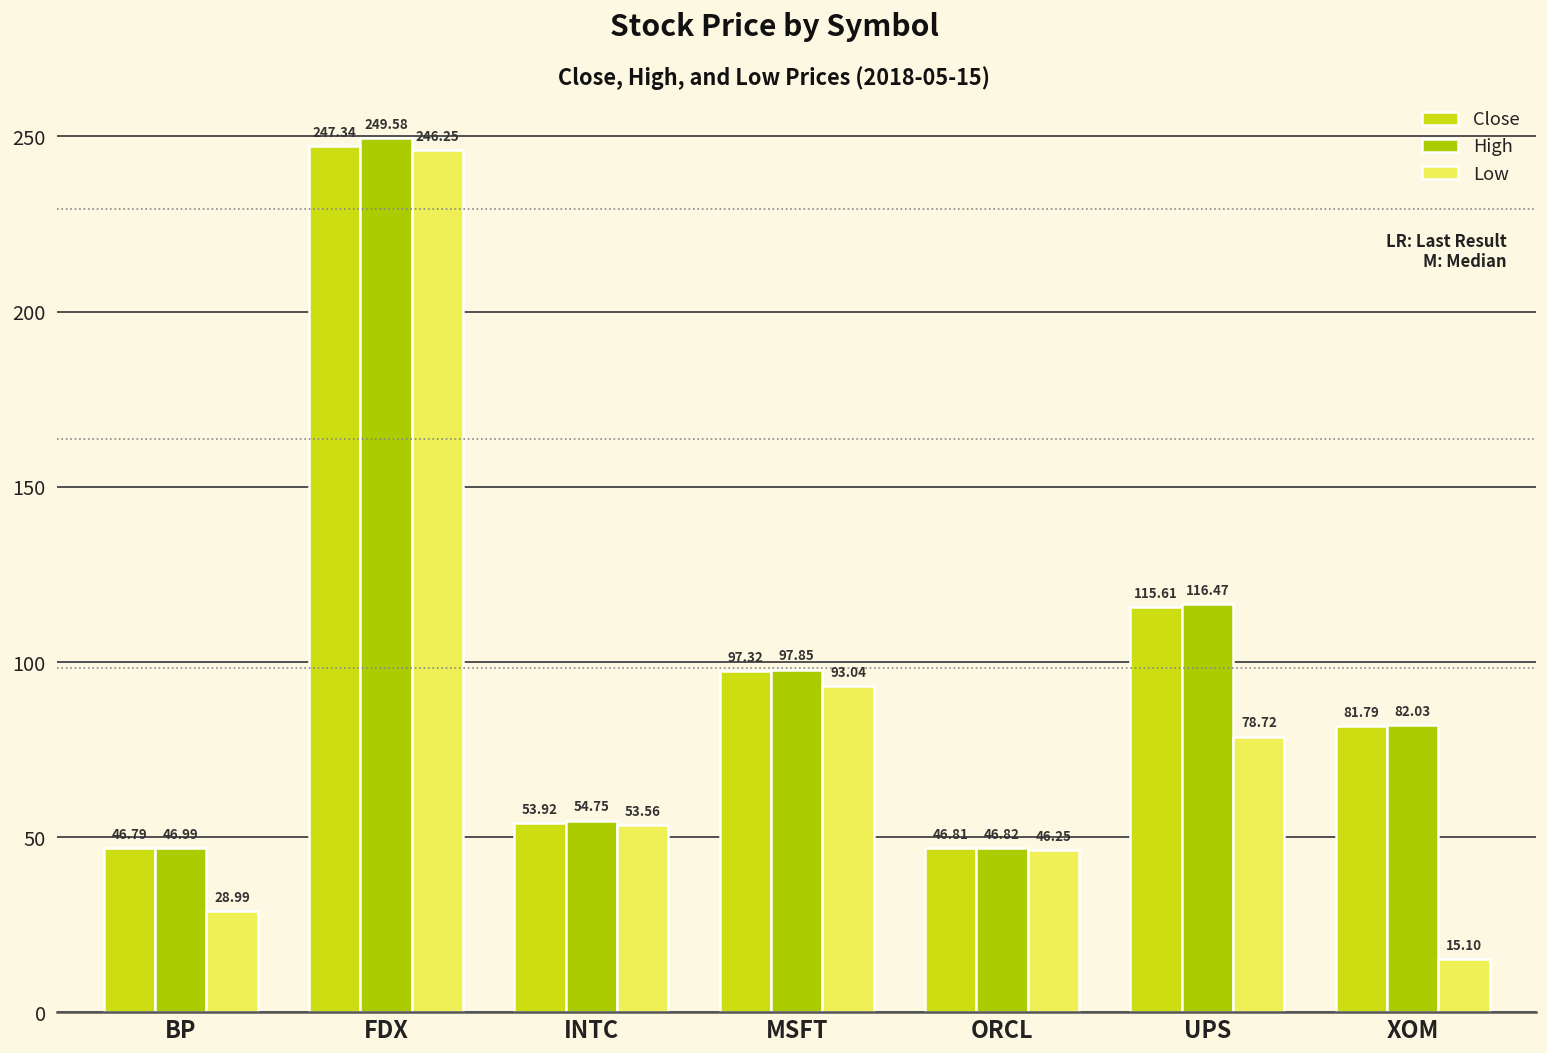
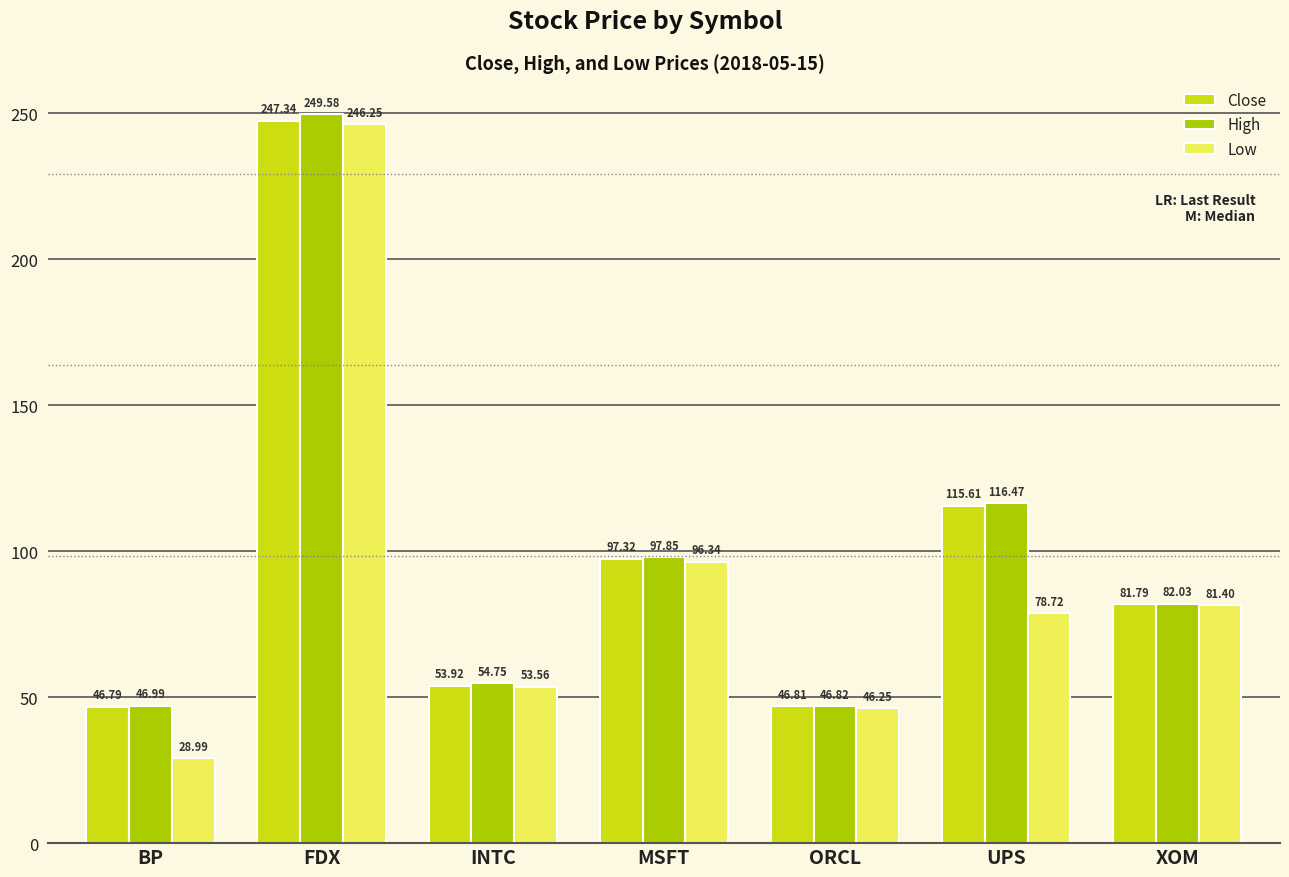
  {
    "Low": {
      "BP": 28.99,
      "FDX": 246.25,
      "INTC": 53.56,
-     "MSFT": 93.04,
+     "MSFT": 96.34,
      "ORCL": 46.25,
      "UPS": 78.72,
-     "XOM": 15.10
+     "XOM": 81.40
    }
  }
